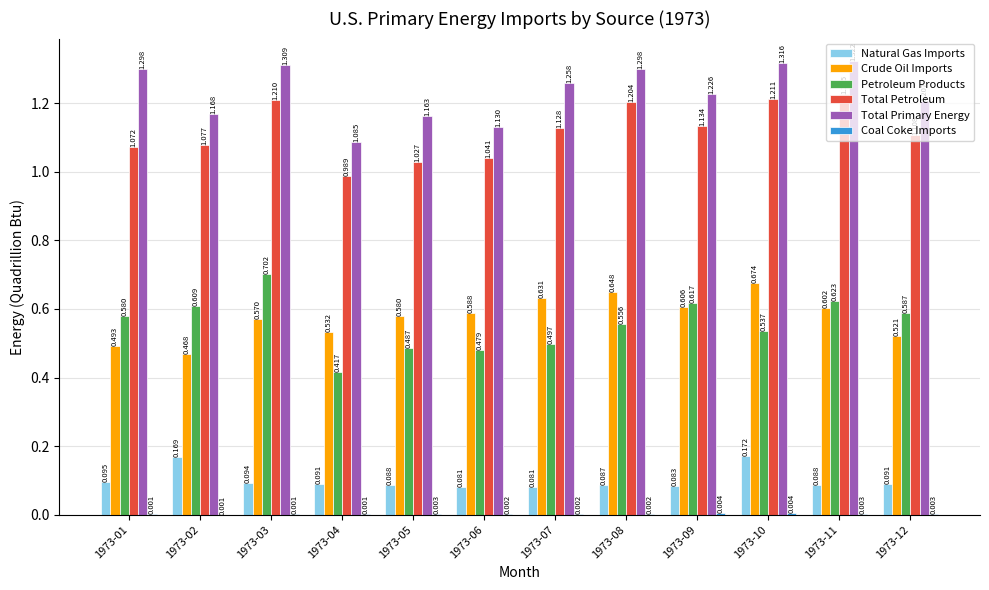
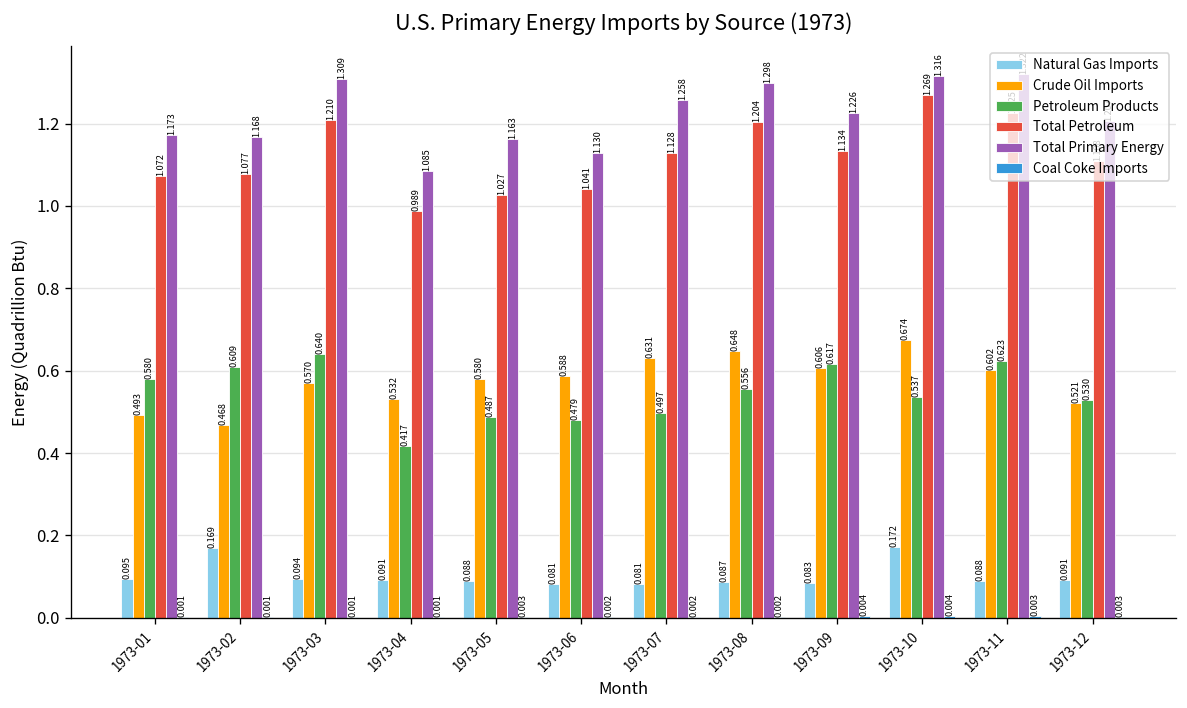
  {
    "Natural Gas Imports": {
      "1973-01": 0.095,
      "1973-02": 0.169,
      "1973-03": 0.094,
      "1973-04": 0.091,
      "1973-05": 0.088,
      "1973-06": 0.081,
      "1973-07": 0.081,
      "1973-08": 0.087,
      "1973-09": 0.083,
      "1973-10": 0.172,
      "1973-11": 0.088,
      "1973-12": 0.091
    },
    "Crude Oil Imports": {
      "1973-01": 0.493,
      "1973-02": 0.468,
      "1973-03": 0.570,
      "1973-04": 0.532,
      "1973-05": 0.580,
      "1973-06": 0.588,
      "1973-07": 0.631,
      "1973-08": 0.648,
      "1973-09": 0.606,
      "1973-10": 0.674,
      "1973-11": 0.602,
      "1973-12": 0.521
    },
    "Petroleum Products": {
      "1973-01": 0.580,
      "1973-02": 0.609,
-     "1973-03": 0.702,
+     "1973-03": 0.640,
      "1973-04": 0.417,
      "1973-05": 0.487,
      "1973-06": 0.479,
      "1973-07": 0.497,
      "1973-08": 0.556,
      "1973-09": 0.617,
      "1973-10": 0.537,
      "1973-11": 0.623,
-     "1973-12": 0.587
+     "1973-12": 0.530
    },
    "Total Petroleum": {
      "1973-01": 1.072,
      "1973-02": 1.077,
      "1973-03": 1.210,
      "1973-04": 0.989,
      "1973-05": 1.027,
      "1973-06": 1.041,
      "1973-07": 1.128,
      "1973-08": 1.204,
      "1973-09": 1.134,
-     "1973-10": 1.211
+     "1973-10": 1.269
    },
    "Total Primary Energy": {
-     "1973-01": 1.298,
+     "1973-01": 1.173,
      "1973-02": 1.168,
      "1973-03": 1.309,
      "1973-04": 1.085,
      "1973-05": 1.163,
      "1973-06": 1.130,
      "1973-07": 1.258,
      "1973-08": 1.298,
      "1973-09": 1.226,
      "1973-10": 1.316
    },
    "Coal Coke Imports": {
      "1973-01": 0.001,
      "1973-02": 0.001,
      "1973-03": 0.001,
      "1973-04": 0.001,
      "1973-05": 0.003,
      "1973-06": 0.002,
      "1973-07": 0.002,
      "1973-08": 0.002,
      "1973-09": 0.004,
      "1973-10": 0.004,
      "1973-11": 0.003,
      "1973-12": 0.003
    }
  }
